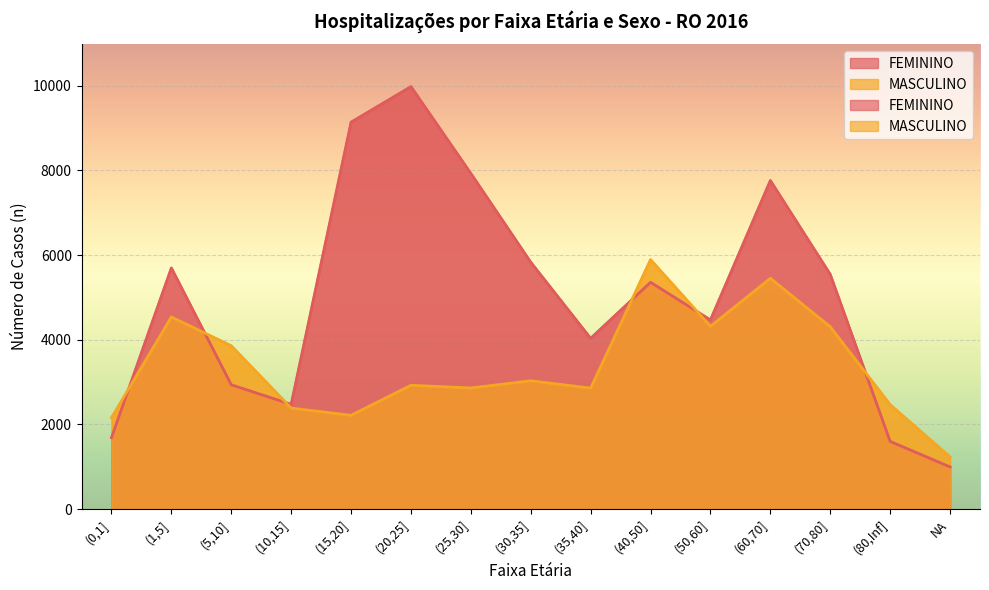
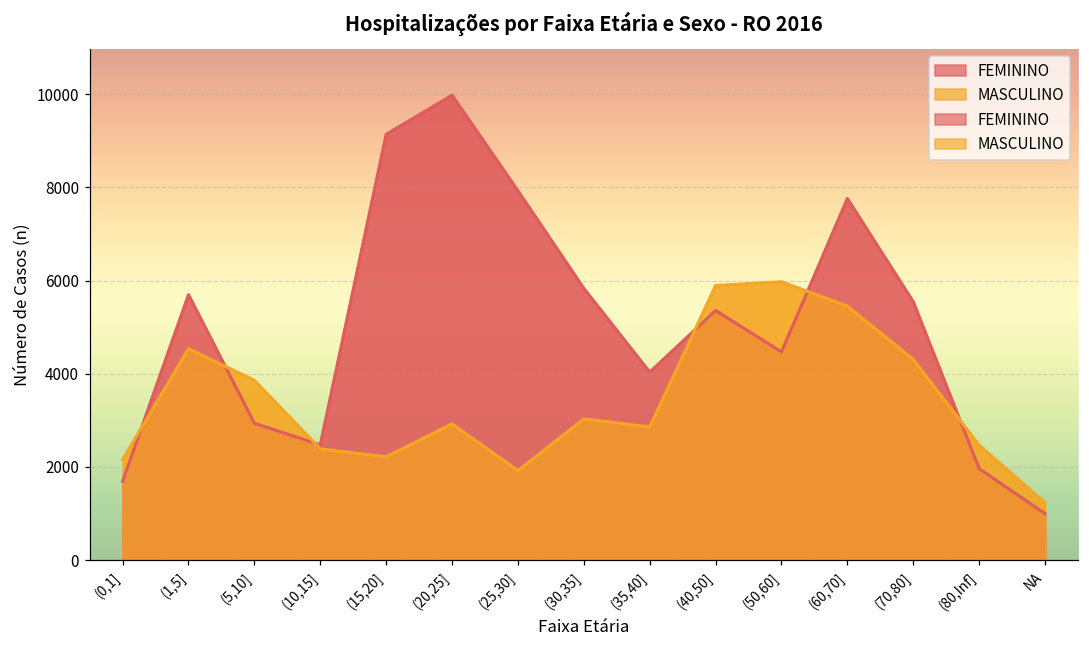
  {
    "FEMININO": {
      "(0,1]": 1700,
      "(1,5]": 5700,
      "(5,10]": 2900,
      "(10,15]": 2500,
      "(15,20]": 9100,
      "(20,25]": 10000,
      "(25,30]": 7900,
      "(30,35]": 5800,
      "(35,40]": 4000,
      "(40,50]": 5400,
      "(50,60]": 4500,
      "(60,70]": 7800,
      "(70,80]": 5500,
-     "(80,Inf]": 1600,
+     "(80,Inf]": 2000,
      "NA": 1000
    },
    "MASCULINO": {
      "(0,1]": 2200,
      "(1,5]": 4500,
      "(5,10]": 3900,
      "(10,15]": 2400,
      "(15,20]": 2200,
      "(20,25]": 2900,
-     "(25,30]": 2900,
+     "(25,30]": 1900,
      "(30,35]": 3000,
      "(35,40]": 2900,
      "(40,50]": 5900,
-     "(50,60]": 4300,
+     "(50,60]": 6000,
      "(60,70]": 5500,
      "(70,80]": 4300,
      "(80,Inf]": 2500,
      "NA": 1200
    }
  }
